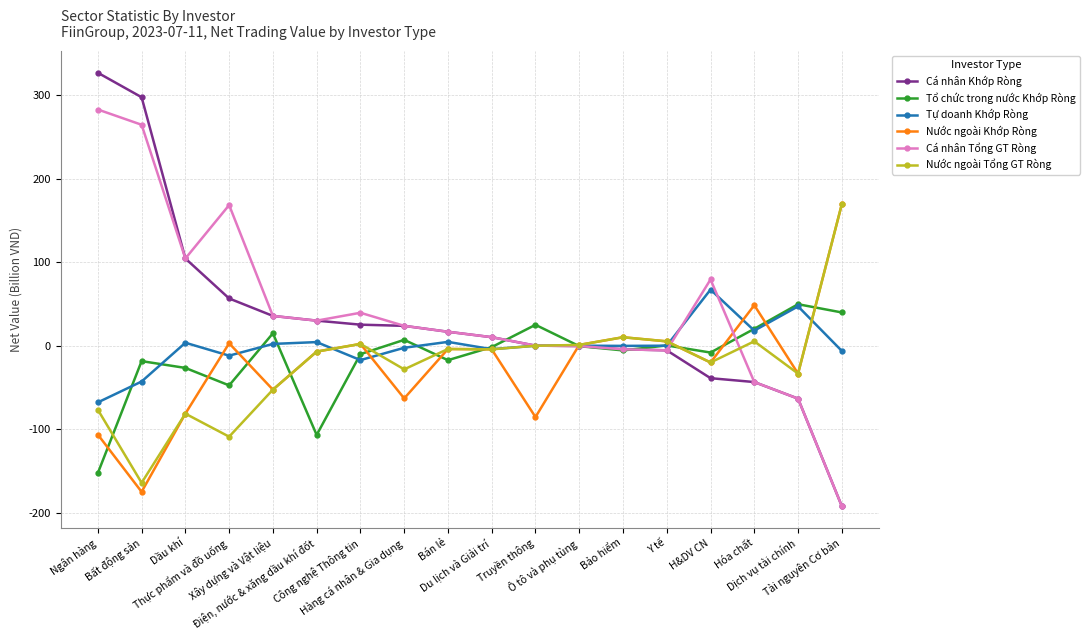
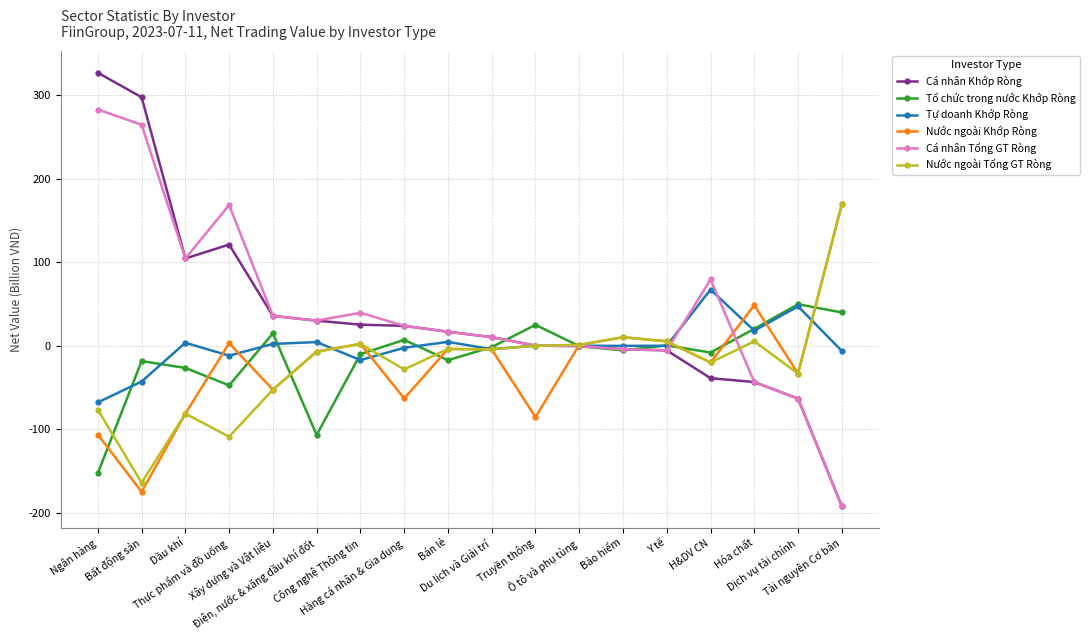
  {
    "Cá nhân Khớp Ròng": {
      "Ngân hàng": 330,
      "Bất động sản": 300,
-     "Thực phẩm và đồ uống": 60,
+     "Thực phẩm và đồ uống": 120,
      "Công nghệ Thông tin": 30,
      "H&DV CN": -40
    },
    "Tổ chức trong nước Khớp Ròng": {
      "Ngân hàng": -150,
      "Bất động sản": -20,
      "Dầu khí": -30,
      "Thực phẩm và đồ uống": -50,
      "Xây dựng và Vật liệu": 10,
      "Điện, nước & xăng dầu khí đốt": -110,
      "Công nghệ Thông tin": -10,
      "Hàng cá nhân & Gia dụng": 10,
      "Bán lẻ": -20,
      "Truyền thông": 30,
      "H&DV CN": -10,
      "Tài nguyên Cơ bản": 40
    },
    "Tự doanh Khớp Ròng": {
      "Ngân hàng": -70,
      "Bất động sản": -40,
      "Dầu khí": 0,
      "Thực phẩm và đồ uống": -10,
      "Xây dựng và Vật liệu": 0,
      "Điện, nước & xăng dầu khí đốt": 0,
      "Công nghệ Thông tin": -20,
      "Hàng cá nhân & Gia dụng": 0,
      "Bán lẻ": 0,
      "Bảo hiểm": 0,
      "H&DV CN": 70,
      "Tài nguyên Cơ bản": -10
    },
    "Nước ngoài Khớp Ròng": {
      "Ngân hàng": -110,
      "Bất động sản": -180,
      "Thực phẩm và đồ uống": 0,
      "Hàng cá nhân & Gia dụng": -60,
      "Truyền thông": -90,
      "Hóa chất": 50
    },
    "Cá nhân Tổng GT Ròng": {
      "Ngân hàng": 280,
      "Bất động sản": 260,
      "Thực phẩm và đồ uống": 170,
      "Công nghệ Thông tin": 40,
      "H&DV CN": 80
    },
    "Nước ngoài Tổng GT Ròng": {
      "Ngân hàng": -80,
      "Bất động sản": -160,
      "Thực phẩm và đồ uống": -110,
      "Hàng cá nhân & Gia dụng": -30,
      "Hóa chất": 10
    }
  }
